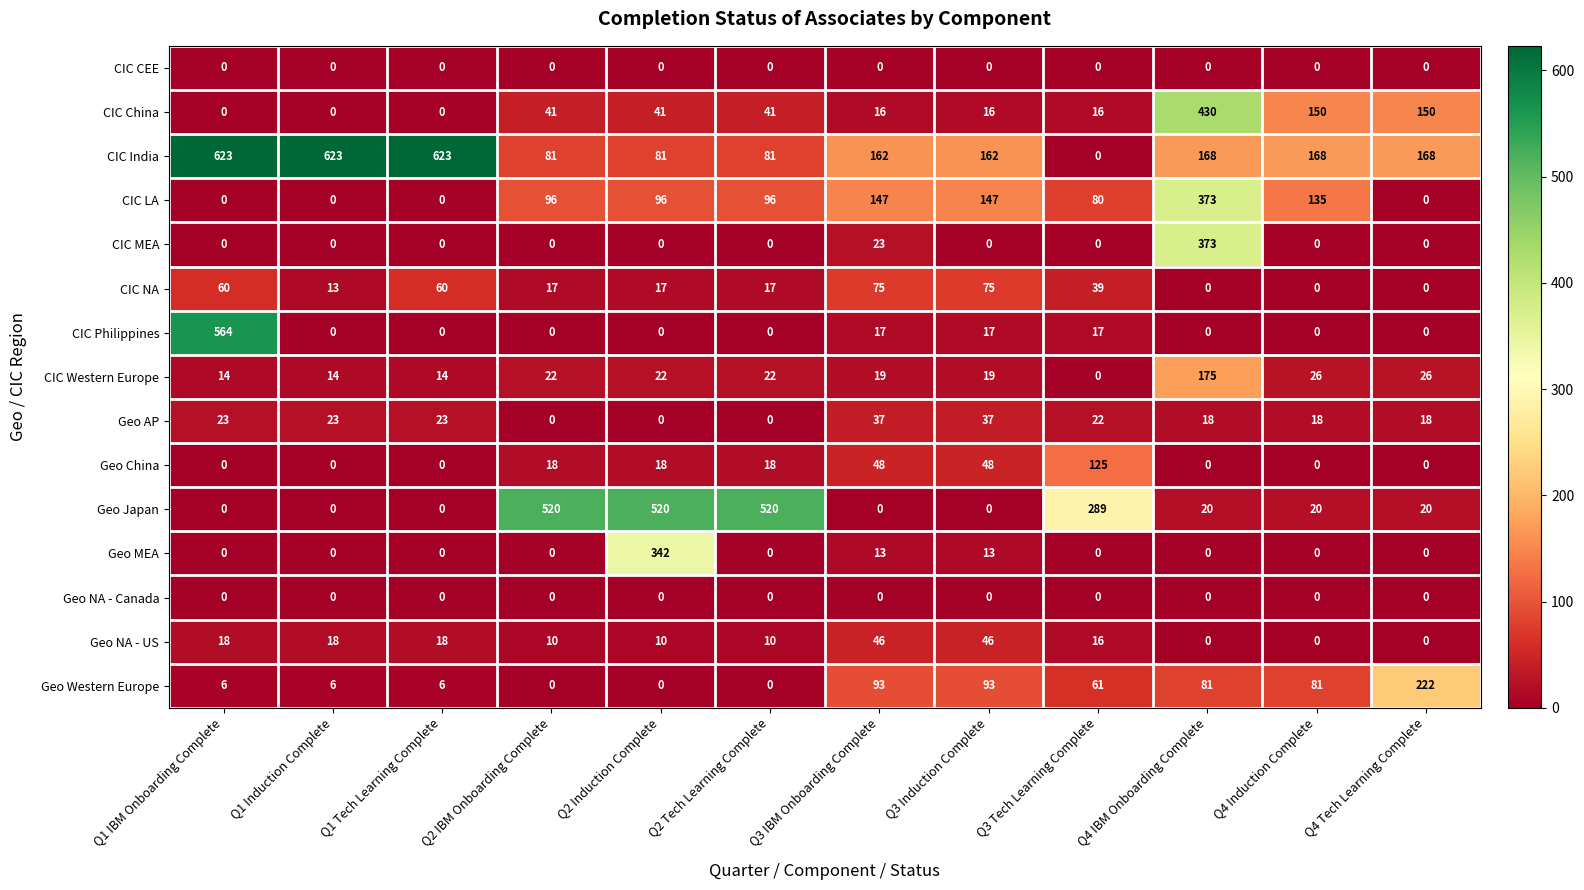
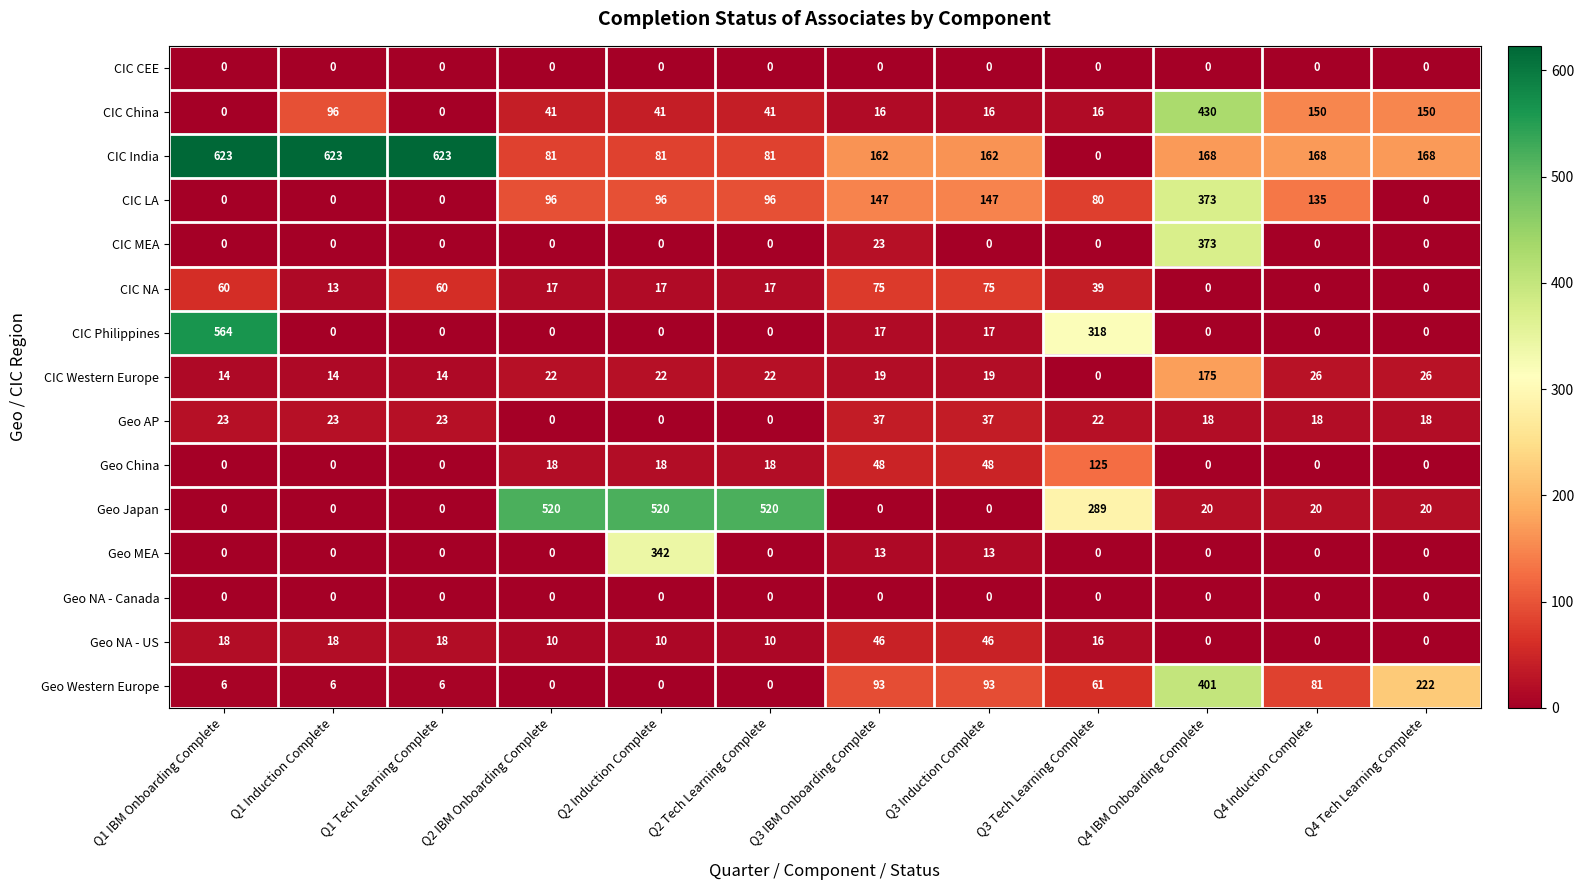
  {
    "CIC CEE": {
      "Q1 IBM Onboarding Complete": 0,
      "Q1 Induction Complete": 0,
      "Q1 Tech Learning Complete": 0,
      "Q2 IBM Onboarding Complete": 0,
      "Q2 Induction Complete": 0,
      "Q2 Tech Learning Complete": 0,
      "Q3 IBM Onboarding Complete": 0,
      "Q3 Induction Complete": 0,
      "Q3 Tech Learning Complete": 0,
      "Q4 IBM Onboarding Complete": 0,
      "Q4 Induction Complete": 0,
      "Q4 Tech Learning Complete": 0
    },
    "CIC China": {
      "Q1 IBM Onboarding Complete": 0,
-     "Q1 Induction Complete": 0,
+     "Q1 Induction Complete": 96,
      "Q1 Tech Learning Complete": 0,
      "Q2 IBM Onboarding Complete": 41,
      "Q2 Induction Complete": 41,
      "Q2 Tech Learning Complete": 41,
      "Q3 IBM Onboarding Complete": 16,
      "Q3 Induction Complete": 16,
      "Q3 Tech Learning Complete": 16,
      "Q4 IBM Onboarding Complete": 430,
      "Q4 Induction Complete": 150,
      "Q4 Tech Learning Complete": 150
    },
    "CIC India": {
      "Q1 IBM Onboarding Complete": 623,
      "Q1 Induction Complete": 623,
      "Q1 Tech Learning Complete": 623,
      "Q2 IBM Onboarding Complete": 81,
      "Q2 Induction Complete": 81,
      "Q2 Tech Learning Complete": 81,
      "Q3 IBM Onboarding Complete": 162,
      "Q3 Induction Complete": 162,
      "Q3 Tech Learning Complete": 0,
      "Q4 IBM Onboarding Complete": 168,
      "Q4 Induction Complete": 168,
      "Q4 Tech Learning Complete": 168
    },
    "CIC LA": {
      "Q1 IBM Onboarding Complete": 0,
      "Q1 Induction Complete": 0,
      "Q1 Tech Learning Complete": 0,
      "Q2 IBM Onboarding Complete": 96,
      "Q2 Induction Complete": 96,
      "Q2 Tech Learning Complete": 96,
      "Q3 IBM Onboarding Complete": 147,
      "Q3 Induction Complete": 147,
      "Q3 Tech Learning Complete": 80,
      "Q4 IBM Onboarding Complete": 373,
      "Q4 Induction Complete": 135,
      "Q4 Tech Learning Complete": 0
    },
    "CIC MEA": {
      "Q1 IBM Onboarding Complete": 0,
      "Q1 Induction Complete": 0,
      "Q1 Tech Learning Complete": 0,
      "Q2 IBM Onboarding Complete": 0,
      "Q2 Induction Complete": 0,
      "Q2 Tech Learning Complete": 0,
      "Q3 IBM Onboarding Complete": 23,
      "Q3 Induction Complete": 0,
      "Q3 Tech Learning Complete": 0,
      "Q4 IBM Onboarding Complete": 373,
      "Q4 Induction Complete": 0,
      "Q4 Tech Learning Complete": 0
    },
    "CIC NA": {
      "Q1 IBM Onboarding Complete": 60,
      "Q1 Induction Complete": 13,
      "Q1 Tech Learning Complete": 60,
      "Q2 IBM Onboarding Complete": 17,
      "Q2 Induction Complete": 17,
      "Q2 Tech Learning Complete": 17,
      "Q3 IBM Onboarding Complete": 75,
      "Q3 Induction Complete": 75,
      "Q3 Tech Learning Complete": 39,
      "Q4 IBM Onboarding Complete": 0,
      "Q4 Induction Complete": 0,
      "Q4 Tech Learning Complete": 0
    },
    "CIC Philippines": {
      "Q1 IBM Onboarding Complete": 564,
      "Q1 Induction Complete": 0,
      "Q1 Tech Learning Complete": 0,
      "Q2 IBM Onboarding Complete": 0,
      "Q2 Induction Complete": 0,
      "Q2 Tech Learning Complete": 0,
      "Q3 IBM Onboarding Complete": 17,
      "Q3 Induction Complete": 17,
-     "Q3 Tech Learning Complete": 17,
+     "Q3 Tech Learning Complete": 318,
      "Q4 IBM Onboarding Complete": 0,
      "Q4 Induction Complete": 0,
      "Q4 Tech Learning Complete": 0
    },
    "CIC Western Europe": {
      "Q1 IBM Onboarding Complete": 14,
      "Q1 Induction Complete": 14,
      "Q1 Tech Learning Complete": 14,
      "Q2 IBM Onboarding Complete": 22,
      "Q2 Induction Complete": 22,
      "Q2 Tech Learning Complete": 22,
      "Q3 IBM Onboarding Complete": 19,
      "Q3 Induction Complete": 19,
      "Q3 Tech Learning Complete": 0,
      "Q4 IBM Onboarding Complete": 175,
      "Q4 Induction Complete": 26,
      "Q4 Tech Learning Complete": 26
    },
    "Geo AP": {
      "Q1 IBM Onboarding Complete": 23,
      "Q1 Induction Complete": 23,
      "Q1 Tech Learning Complete": 23,
      "Q2 IBM Onboarding Complete": 0,
      "Q2 Induction Complete": 0,
      "Q2 Tech Learning Complete": 0,
      "Q3 IBM Onboarding Complete": 37,
      "Q3 Induction Complete": 37,
      "Q3 Tech Learning Complete": 22,
      "Q4 IBM Onboarding Complete": 18,
      "Q4 Induction Complete": 18,
      "Q4 Tech Learning Complete": 18
    },
    "Geo China": {
      "Q1 IBM Onboarding Complete": 0,
      "Q1 Induction Complete": 0,
      "Q1 Tech Learning Complete": 0,
      "Q2 IBM Onboarding Complete": 18,
      "Q2 Induction Complete": 18,
      "Q2 Tech Learning Complete": 18,
      "Q3 IBM Onboarding Complete": 48,
      "Q3 Induction Complete": 48,
      "Q3 Tech Learning Complete": 125,
      "Q4 IBM Onboarding Complete": 0,
      "Q4 Induction Complete": 0,
      "Q4 Tech Learning Complete": 0
    },
    "Geo Japan": {
      "Q1 IBM Onboarding Complete": 0,
      "Q1 Induction Complete": 0,
      "Q1 Tech Learning Complete": 0,
      "Q2 IBM Onboarding Complete": 520,
      "Q2 Induction Complete": 520,
      "Q2 Tech Learning Complete": 520,
      "Q3 IBM Onboarding Complete": 0,
      "Q3 Induction Complete": 0,
      "Q3 Tech Learning Complete": 289,
      "Q4 IBM Onboarding Complete": 20,
      "Q4 Induction Complete": 20,
      "Q4 Tech Learning Complete": 20
    },
    "Geo MEA": {
      "Q1 IBM Onboarding Complete": 0,
      "Q1 Induction Complete": 0,
      "Q1 Tech Learning Complete": 0,
      "Q2 IBM Onboarding Complete": 0,
      "Q2 Induction Complete": 342,
      "Q2 Tech Learning Complete": 0,
      "Q3 IBM Onboarding Complete": 13,
      "Q3 Induction Complete": 13,
      "Q3 Tech Learning Complete": 0,
      "Q4 IBM Onboarding Complete": 0,
      "Q4 Induction Complete": 0,
      "Q4 Tech Learning Complete": 0
    },
    "Geo NA - Canada": {
      "Q1 IBM Onboarding Complete": 0,
      "Q1 Induction Complete": 0,
      "Q1 Tech Learning Complete": 0,
      "Q2 IBM Onboarding Complete": 0,
      "Q2 Induction Complete": 0,
      "Q2 Tech Learning Complete": 0,
      "Q3 IBM Onboarding Complete": 0,
      "Q3 Induction Complete": 0,
      "Q3 Tech Learning Complete": 0,
      "Q4 IBM Onboarding Complete": 0,
      "Q4 Induction Complete": 0,
      "Q4 Tech Learning Complete": 0
    },
    "Geo NA - US": {
      "Q1 IBM Onboarding Complete": 18,
      "Q1 Induction Complete": 18,
      "Q1 Tech Learning Complete": 18,
      "Q2 IBM Onboarding Complete": 10,
      "Q2 Induction Complete": 10,
      "Q2 Tech Learning Complete": 10,
      "Q3 IBM Onboarding Complete": 46,
      "Q3 Induction Complete": 46,
      "Q3 Tech Learning Complete": 16,
      "Q4 IBM Onboarding Complete": 0,
      "Q4 Induction Complete": 0,
      "Q4 Tech Learning Complete": 0
    },
    "Geo Western Europe": {
      "Q1 IBM Onboarding Complete": 6,
      "Q1 Induction Complete": 6,
      "Q1 Tech Learning Complete": 6,
      "Q2 IBM Onboarding Complete": 0,
      "Q2 Induction Complete": 0,
      "Q2 Tech Learning Complete": 0,
      "Q3 IBM Onboarding Complete": 93,
      "Q3 Induction Complete": 93,
      "Q3 Tech Learning Complete": 61,
-     "Q4 IBM Onboarding Complete": 81,
+     "Q4 IBM Onboarding Complete": 401,
      "Q4 Induction Complete": 81,
      "Q4 Tech Learning Complete": 222
    }
  }
